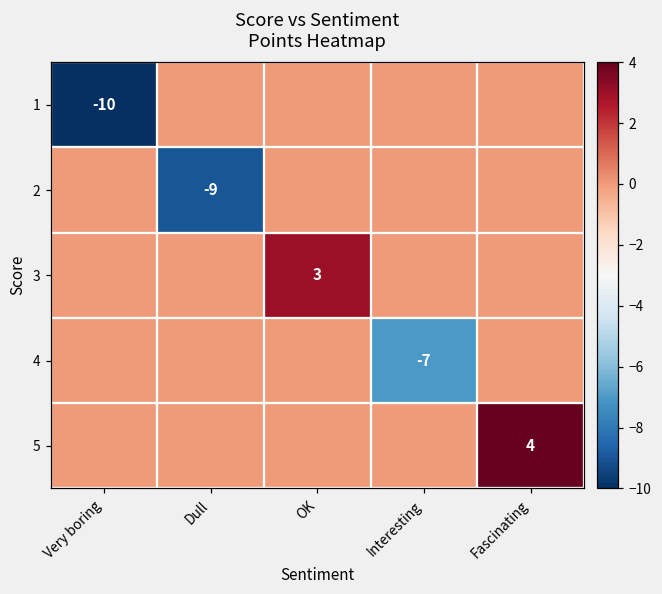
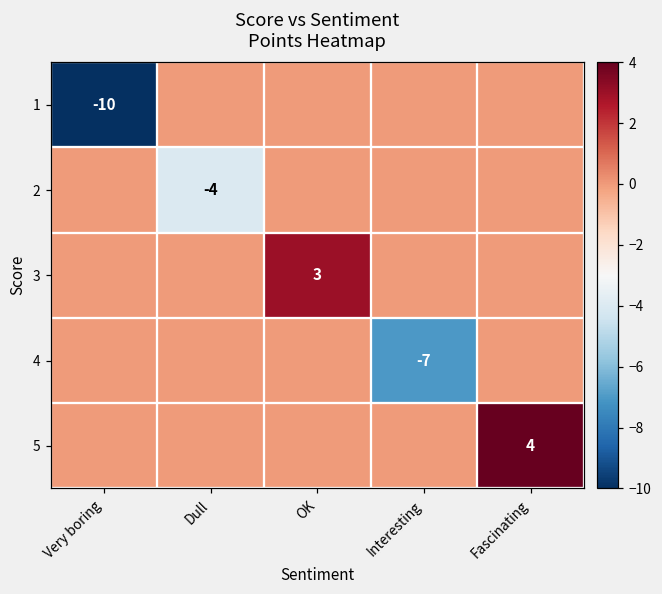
  {
    "1": {
      "Very boring": -10
    },
    "2": {
-     "Dull": -9
+     "Dull": -4
    },
    "3": {
      "OK": 3
    },
    "4": {
      "Interesting": -7
    },
    "5": {
      "Fascinating": 4
    }
  }
